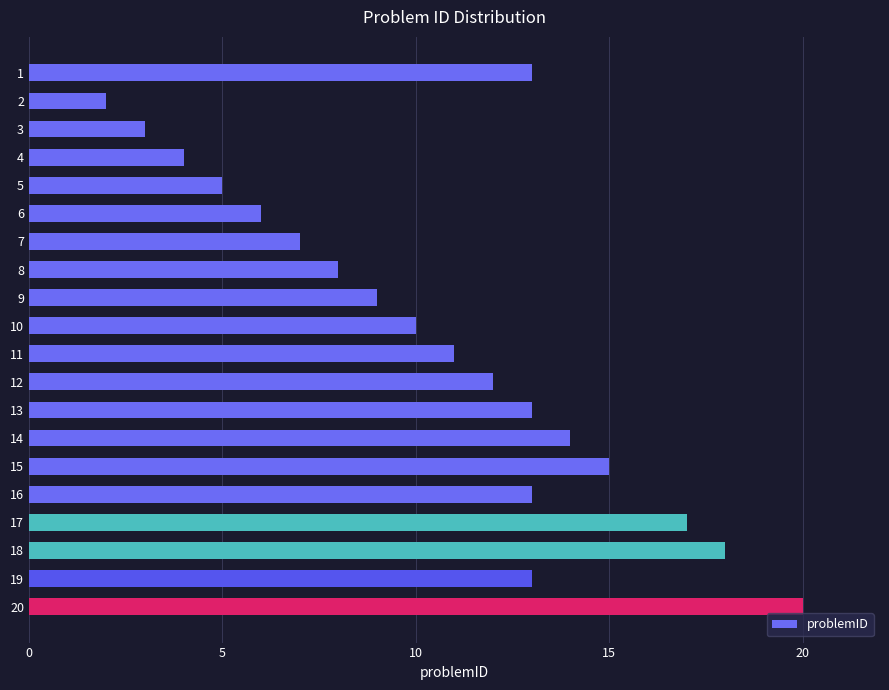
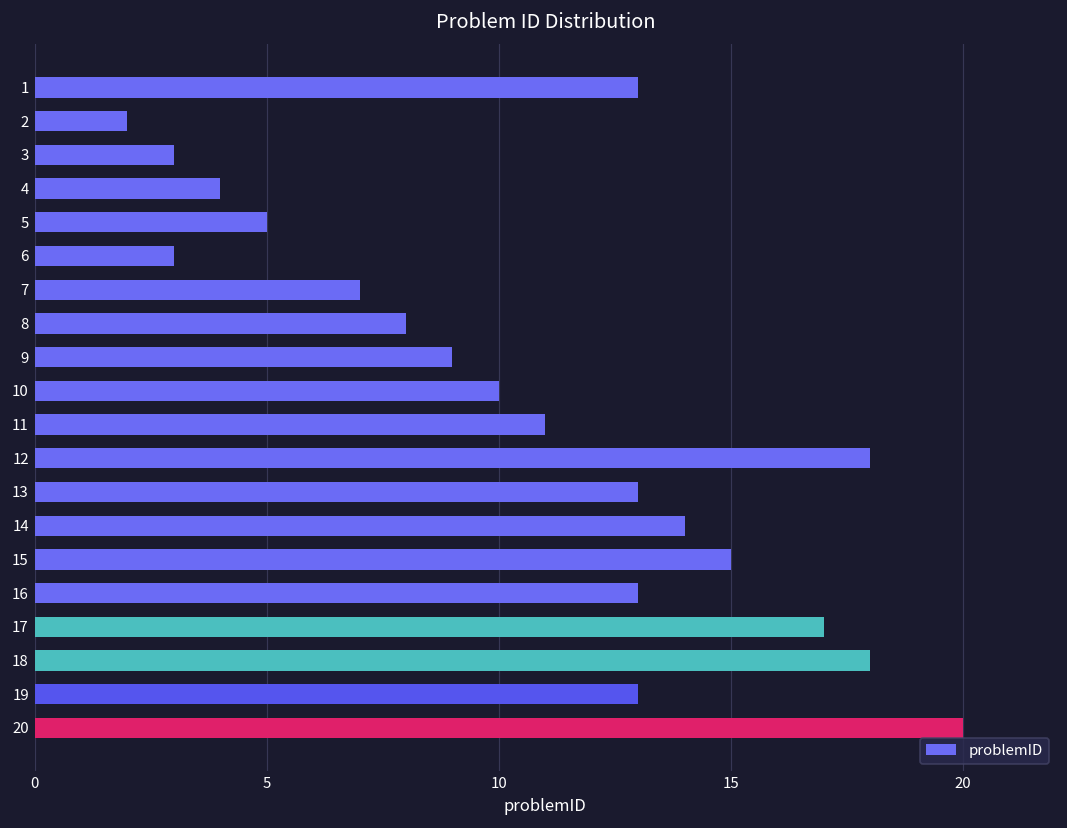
  {
    "1": 13,
    "2": 2,
    "3": 3,
    "4": 4,
    "5": 5,
-   "6": 6,
+   "6": 3,
    "7": 7,
    "8": 8,
    "9": 9,
    "10": 10,
    "11": 11,
-   "12": 12,
+   "12": 18,
    "13": 13,
    "14": 14,
    "15": 15,
    "16": 13,
    "17": 17,
    "18": 18,
    "19": 13,
    "20": 20
  }
